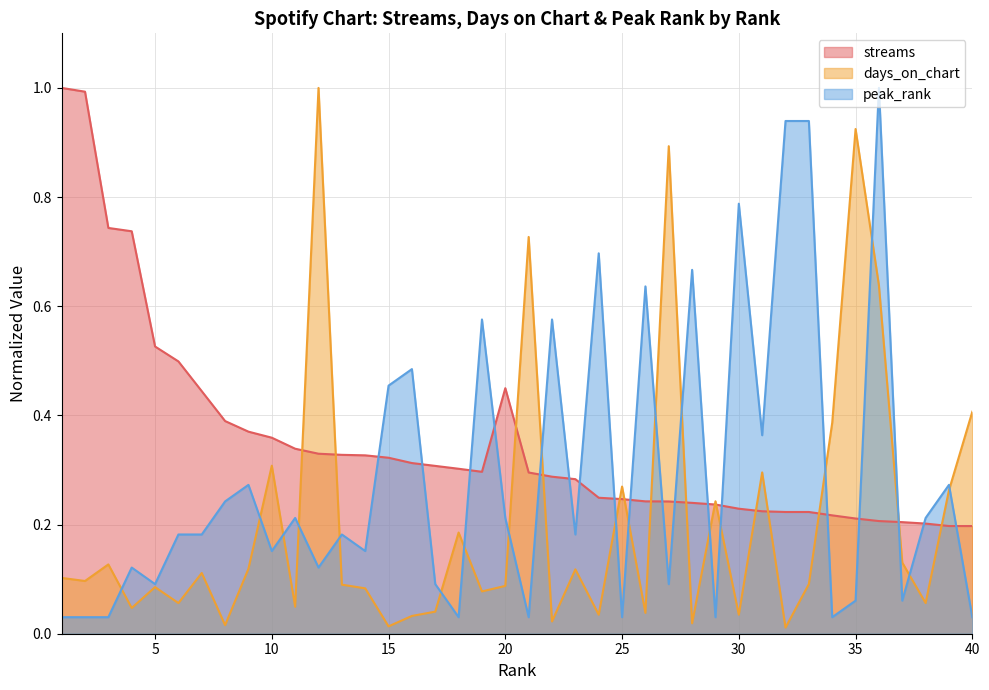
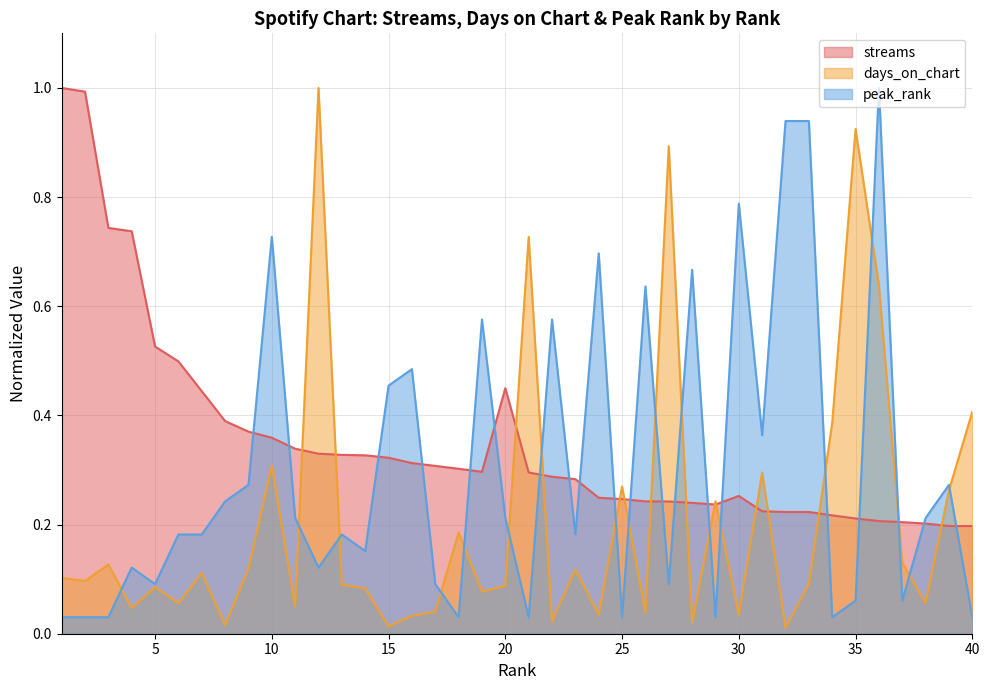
  {
    "streams": {
      "5": 0.53,
      "10": 0.36,
      "15": 0.32,
      "20": 0.45,
      "25": 0.25,
-     "30": 0.23,
+     "30": 0.25,
      "35": 0.21,
      "40": 0.20
    },
    "days_on_chart": {
      "5": 0.09,
      "10": 0.31,
      "15": 0.01,
      "20": 0.09,
      "25": 0.27,
      "30": 0.03,
      "35": 0.92,
      "40": 0.41
    },
    "peak_rank": {
      "5": 0.09,
-     "10": 0.15,
+     "10": 0.73,
      "15": 0.45,
      "20": 0.21,
      "25": 0.03,
      "30": 0.79,
      "35": 0.06,
      "40": 0.03
    }
  }
